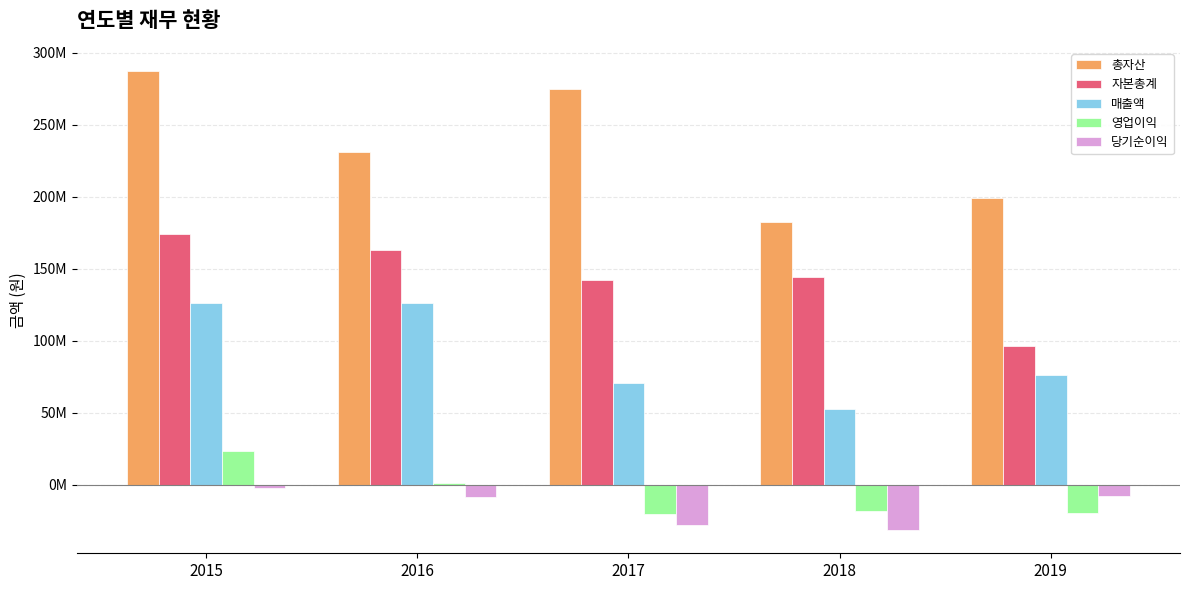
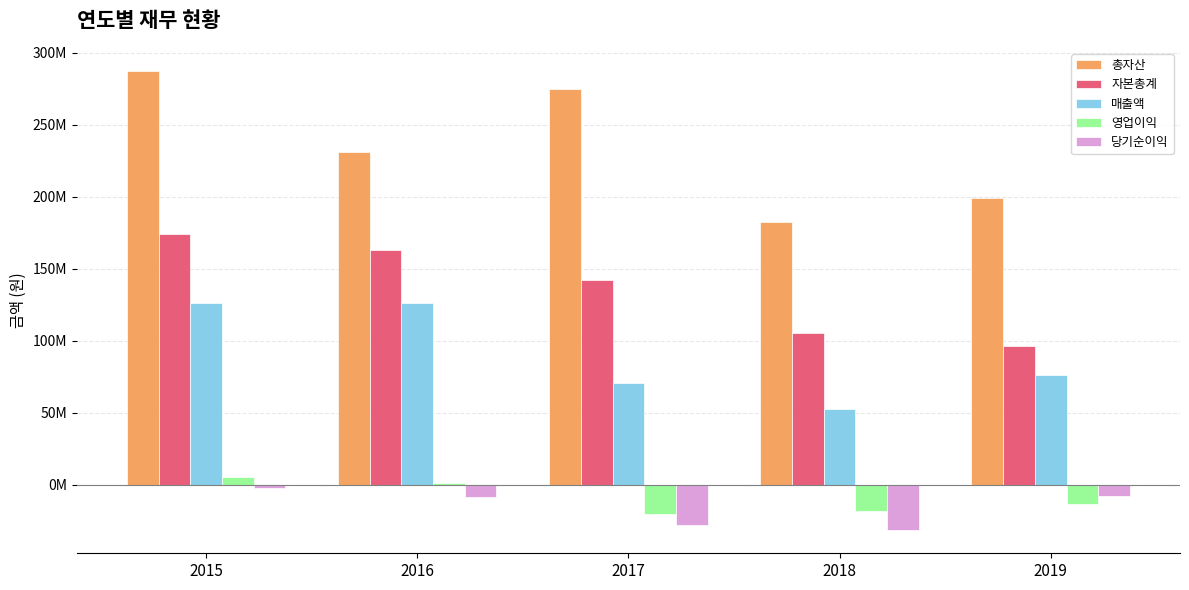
  {
    "총자산": {
      "2015": 288000000,
      "2016": 231000000,
      "2017": 275000000,
      "2018": 182000000,
      "2019": 199000000
    },
    "자본총계": {
      "2015": 174000000,
      "2016": 163000000,
      "2017": 142000000,
-     "2018": 145000000,
+     "2018": 105000000,
      "2019": 96000000
    },
    "매출액": {
      "2015": 126000000,
      "2016": 126000000,
      "2017": 71000000,
      "2018": 53000000,
      "2019": 76000000
    },
    "영업이익": {
-     "2015": 23000000,
+     "2015": 5000000,
      "2017": -20000000,
      "2018": -19000000,
-     "2019": -20000000
+     "2019": -14000000
    },
    "당기순이익": {
      "2015": -3000000,
      "2016": -9000000,
      "2017": -28000000,
      "2018": -32000000,
      "2019": -8000000
    }
  }
